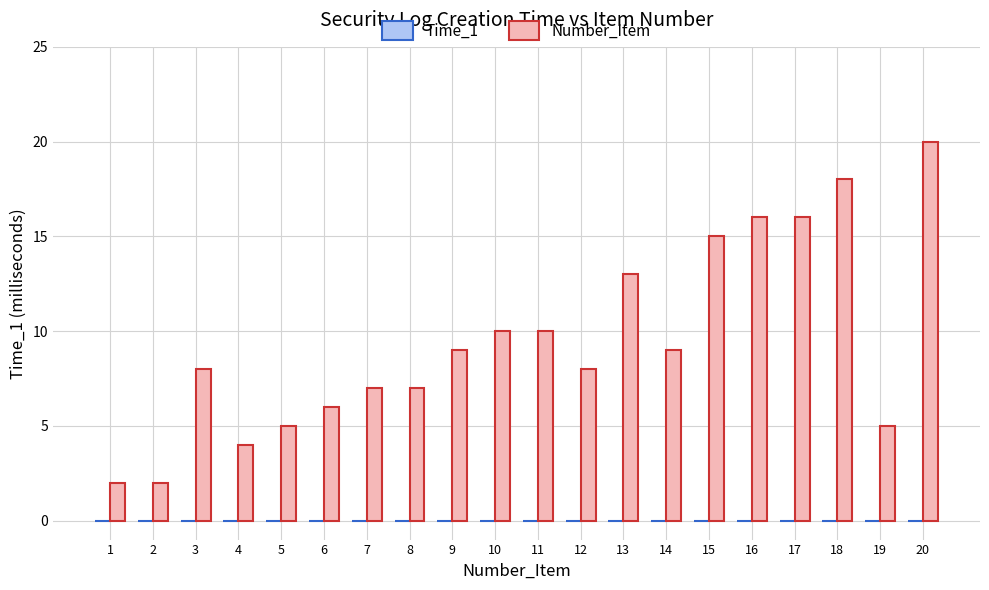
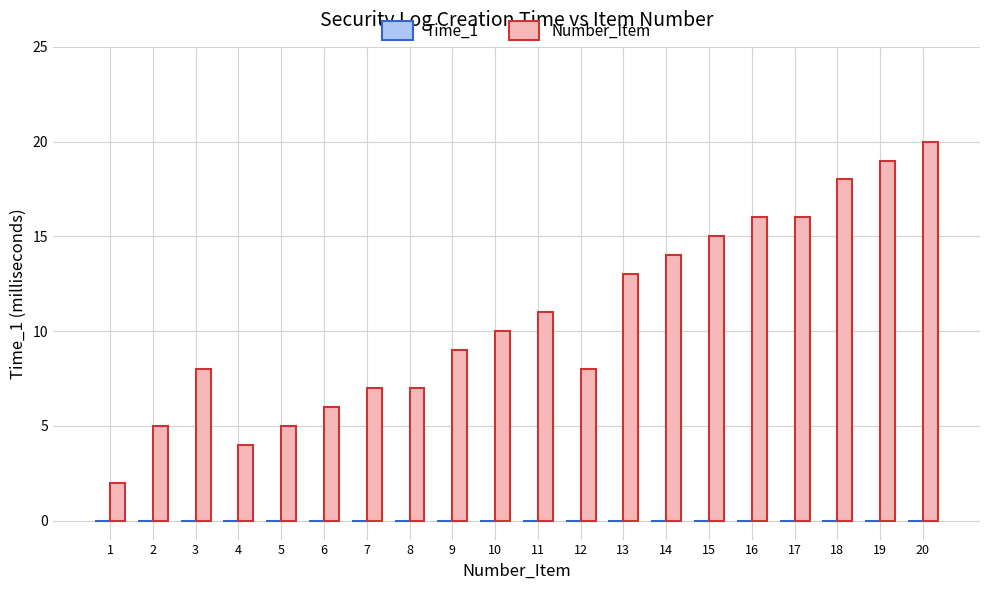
  {
    "Time_1": {
      "1": 0,
      "2": 0,
      "3": 0,
      "4": 0,
      "5": 0,
      "6": 0,
      "7": 0,
      "8": 0,
      "9": 0,
      "10": 0,
      "11": 0,
      "12": 0,
      "13": 0,
      "14": 0,
      "15": 0,
      "16": 0,
      "17": 0,
      "18": 0,
      "19": 0,
      "20": 0
    },
    "Number_Item": {
      "1": 2,
-     "2": 2,
+     "2": 5,
      "3": 8,
      "4": 4,
      "5": 5,
      "6": 6,
      "7": 7,
      "8": 7,
      "9": 9,
      "10": 10,
-     "11": 10,
+     "11": 11,
      "12": 8,
      "13": 13,
-     "14": 9,
+     "14": 14,
      "15": 15,
      "16": 16,
      "17": 16,
      "18": 18,
-     "19": 5,
+     "19": 19,
      "20": 20
    }
  }
